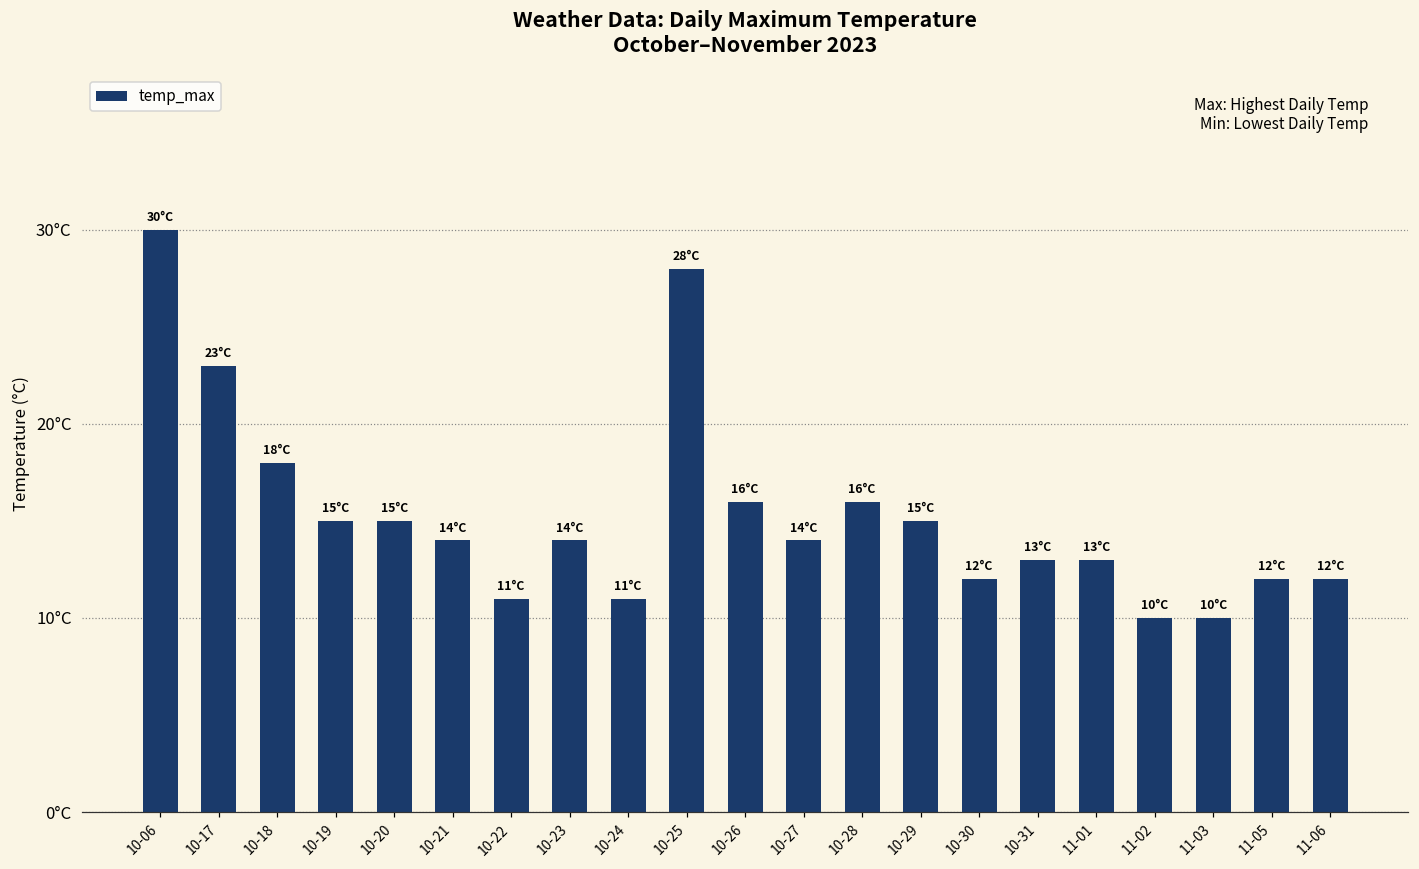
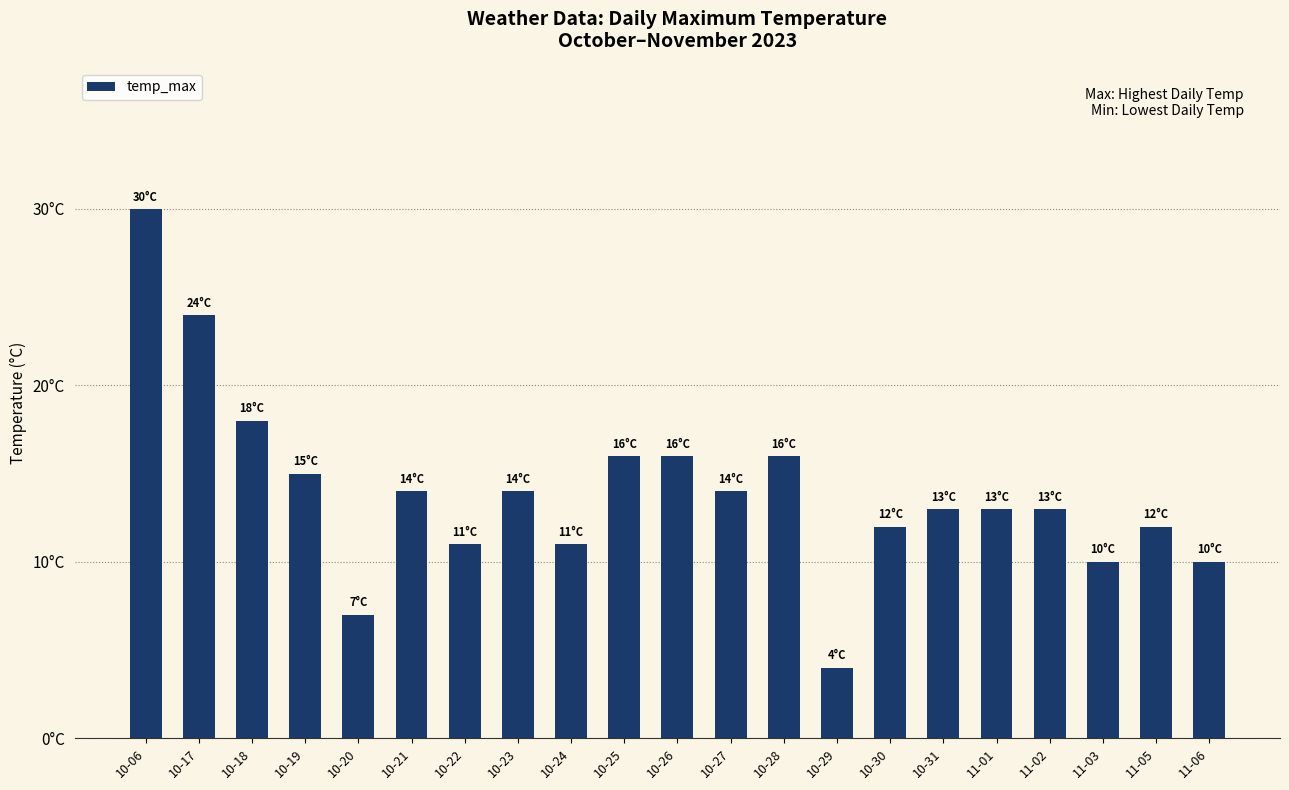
  {
    "10-06": "30°C",
-   "10-17": "23°C",
+   "10-17": "24°C",
    "10-18": "18°C",
    "10-19": "15°C",
-   "10-20": "15°C",
+   "10-20": "7°C",
    "10-21": "14°C",
    "10-22": "11°C",
    "10-23": "14°C",
    "10-24": "11°C",
-   "10-25": "28°C",
+   "10-25": "16°C",
    "10-26": "16°C",
    "10-27": "14°C",
    "10-28": "16°C",
-   "10-29": "15°C",
+   "10-29": "4°C",
    "10-30": "12°C",
    "10-31": "13°C",
    "11-01": "13°C",
-   "11-02": "10°C",
+   "11-02": "13°C",
    "11-03": "10°C",
    "11-05": "12°C",
-   "11-06": "12°C"
+   "11-06": "10°C"
  }
